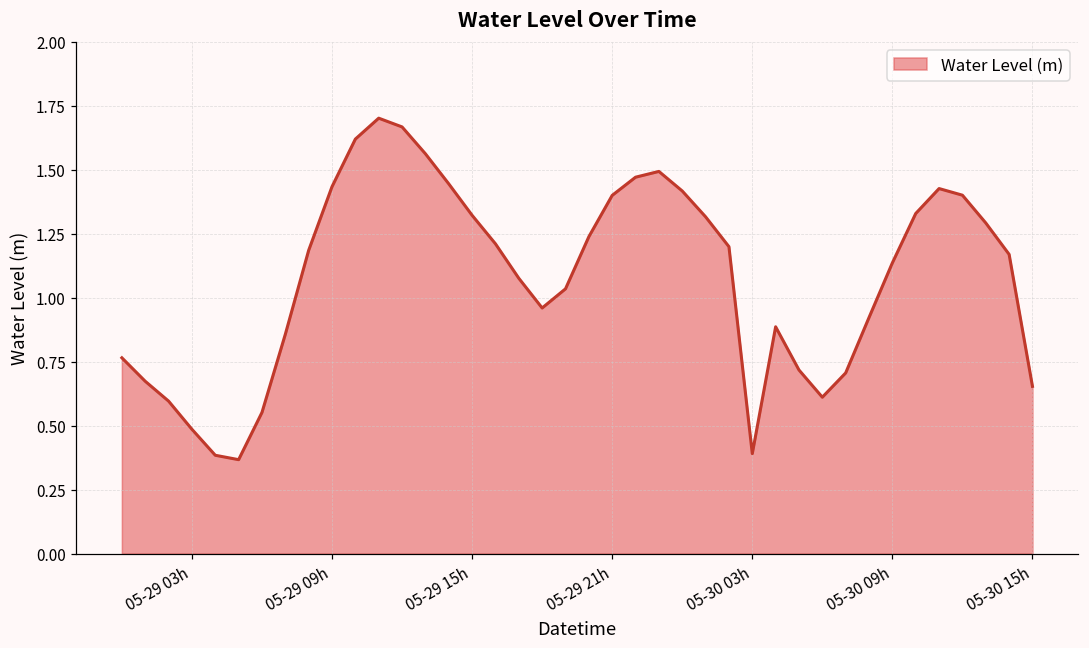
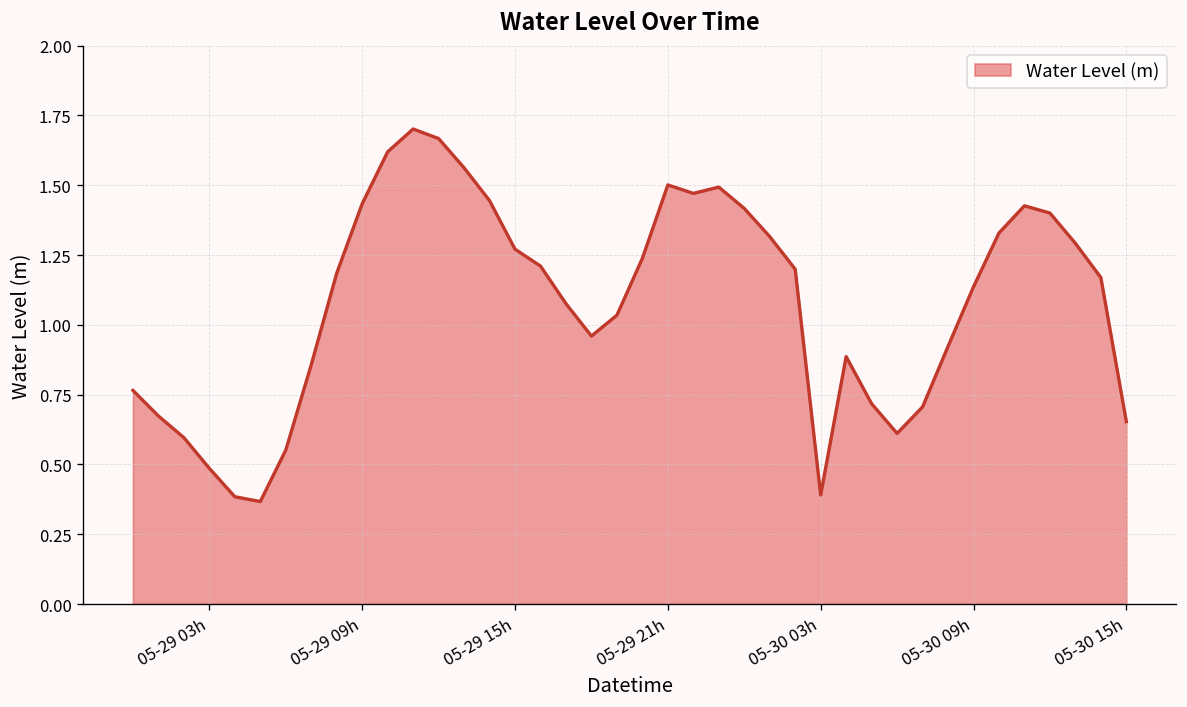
  {
    "05-29 03h": 0.49,
    "05-29 09h": 1.43,
-   "05-29 15h": 1.32,
-   "05-29 21h": 1.40,
+   "05-29 15h": 1.27,
+   "05-29 21h": 1.50,
    "05-30 03h": 0.39,
    "05-30 09h": 1.14,
    "05-30 15h": 0.65
  }
